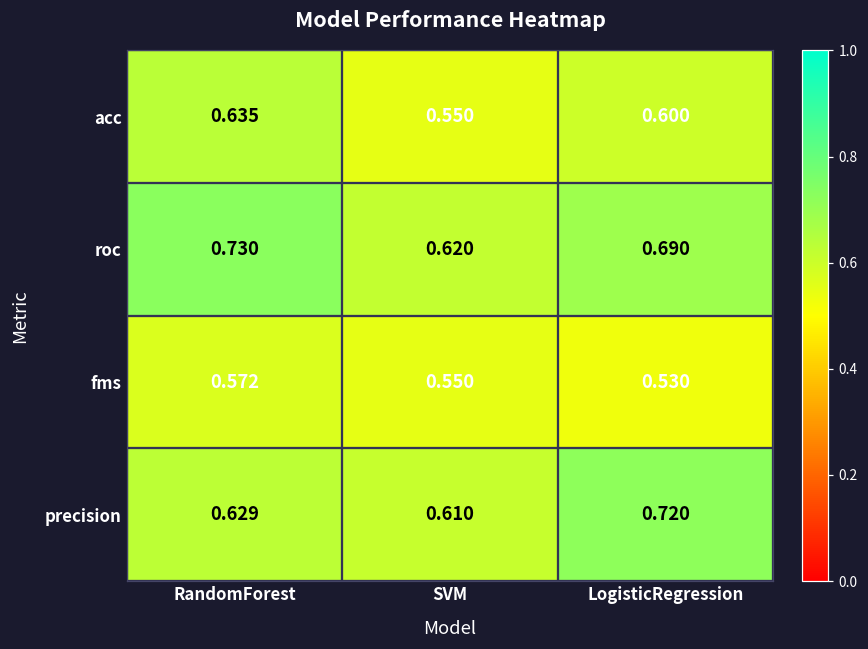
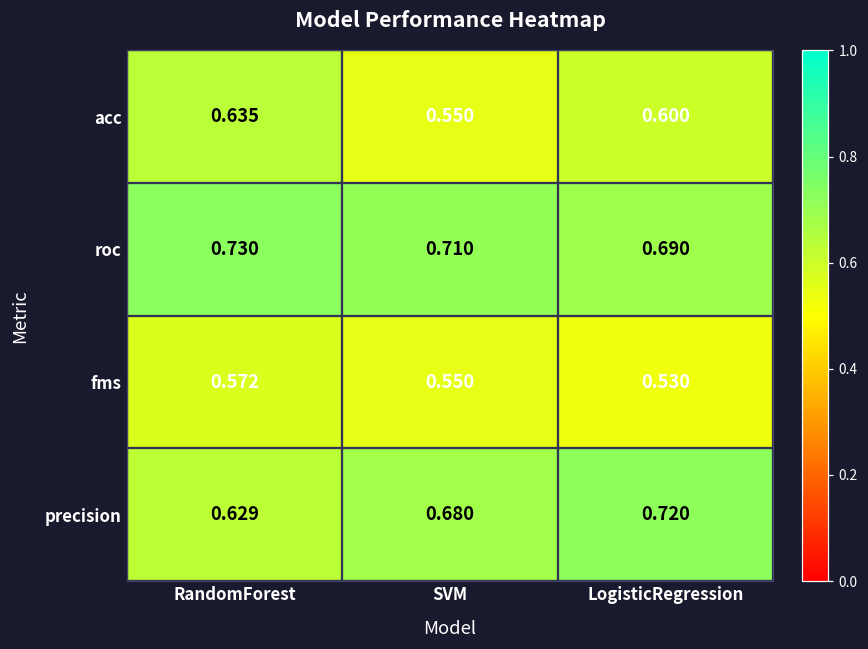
  {
    "acc": {
      "RandomForest": 0.635,
      "SVM": 0.550,
      "LogisticRegression": 0.600
    },
    "roc": {
      "RandomForest": 0.730,
-     "SVM": 0.620,
+     "SVM": 0.710,
      "LogisticRegression": 0.690
    },
    "fms": {
      "RandomForest": 0.572,
      "SVM": 0.550,
      "LogisticRegression": 0.530
    },
    "precision": {
      "RandomForest": 0.629,
-     "SVM": 0.610,
+     "SVM": 0.680,
      "LogisticRegression": 0.720
    }
  }
